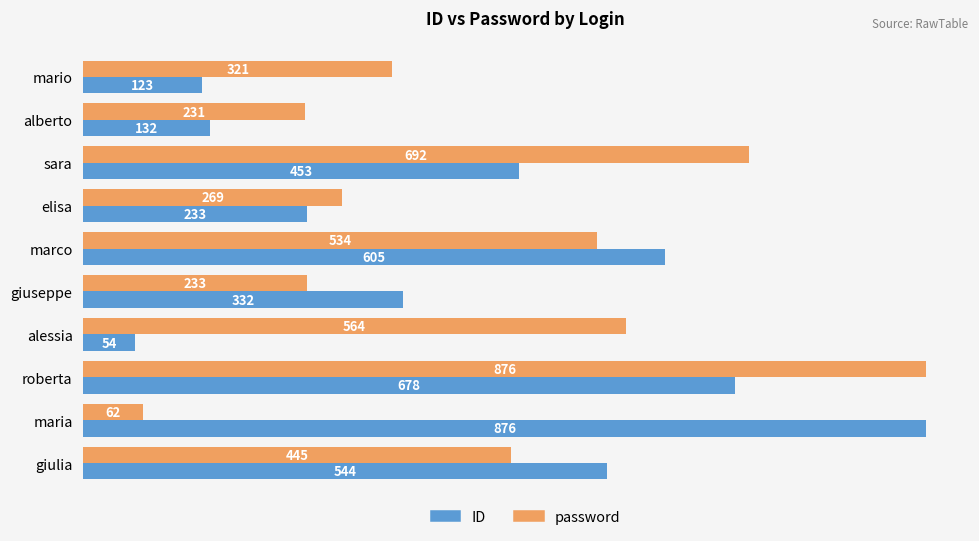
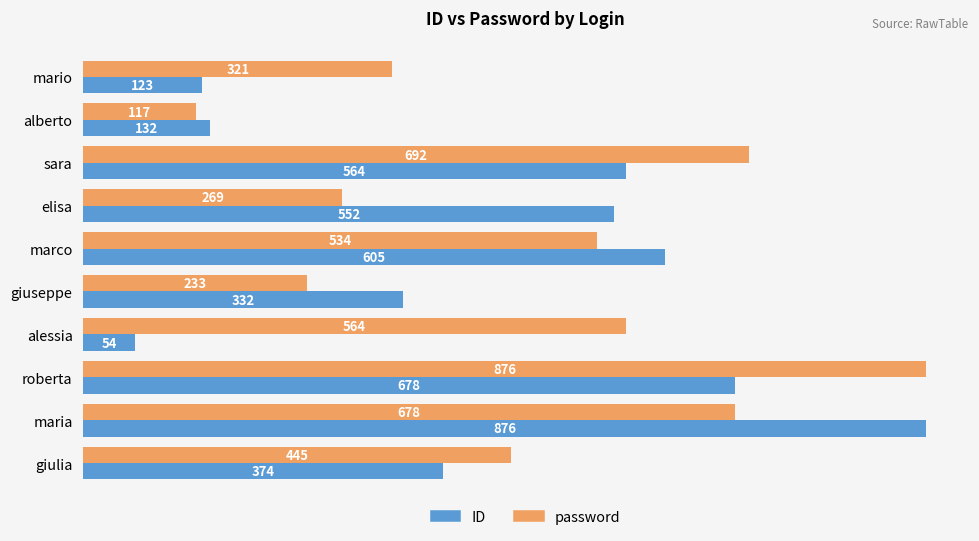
  {
    "ID": {
      "mario": 123,
      "alberto": 132,
-     "sara": 453,
-     "elisa": 233,
+     "sara": 564,
+     "elisa": 552,
      "marco": 605,
      "giuseppe": 332,
      "alessia": 54,
      "roberta": 678,
      "maria": 876,
-     "giulia": 544
+     "giulia": 374
    },
    "password": {
      "mario": 321,
-     "alberto": 231,
+     "alberto": 117,
      "sara": 692,
      "elisa": 269,
      "marco": 534,
      "giuseppe": 233,
      "alessia": 564,
      "roberta": 876,
-     "maria": 62,
+     "maria": 678,
      "giulia": 445
    }
  }
